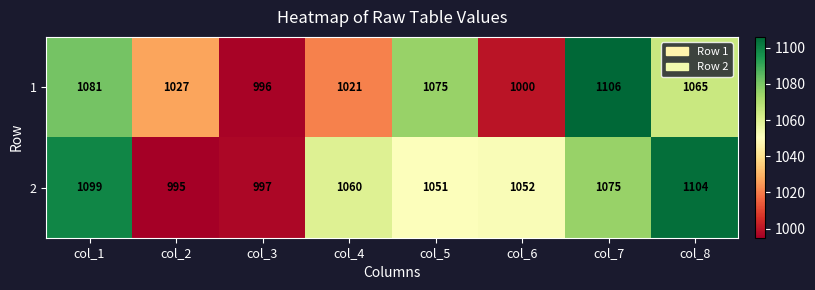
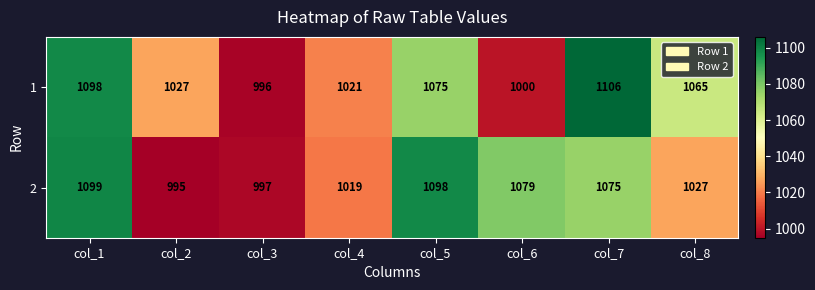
  {
    "1": {
-     "col_1": 1081,
+     "col_1": 1098,
      "col_2": 1027,
      "col_3": 996,
      "col_4": 1021,
      "col_5": 1075,
      "col_6": 1000,
      "col_7": 1106,
      "col_8": 1065
    },
    "2": {
      "col_1": 1099,
      "col_2": 995,
      "col_3": 997,
-     "col_4": 1060,
-     "col_5": 1051,
-     "col_6": 1052,
+     "col_4": 1019,
+     "col_5": 1098,
+     "col_6": 1079,
      "col_7": 1075,
-     "col_8": 1104
+     "col_8": 1027
    }
  }
